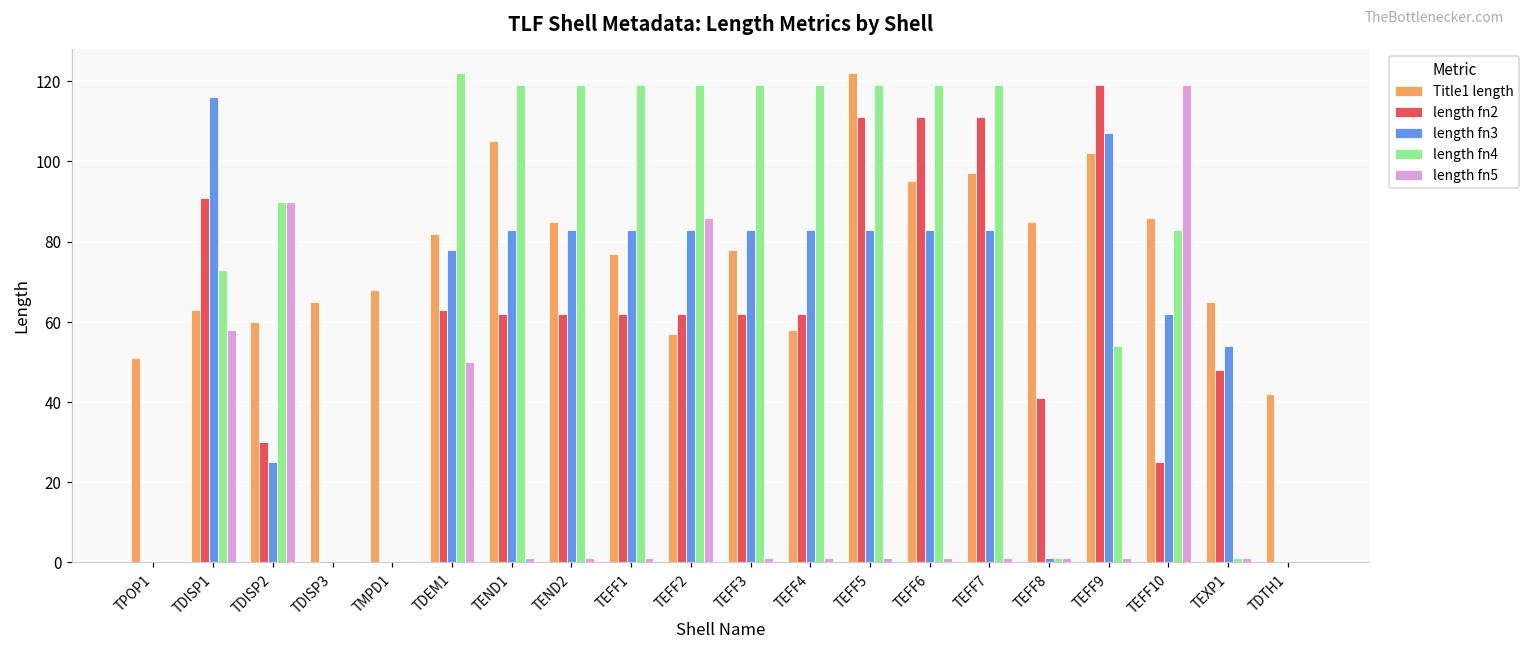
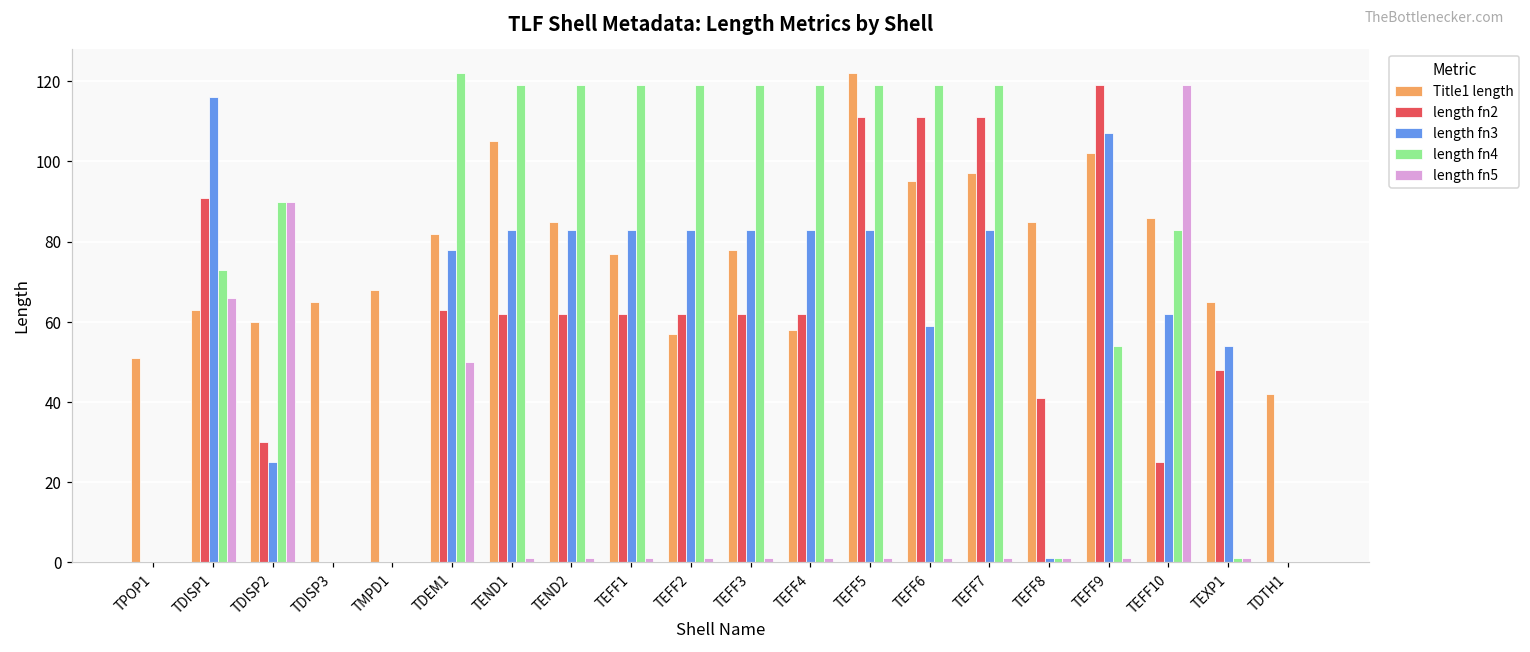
  {
    "Title1 length": {
      "TPOP1": 51,
      "TDISP1": 63,
      "TDISP2": 60,
      "TDISP3": 65,
      "TMPD1": 68,
      "TDEM1": 82,
      "TEND1": 105,
      "TEND2": 85,
      "TEFF1": 77,
      "TEFF2": 57,
      "TEFF3": 78,
      "TEFF4": 58,
      "TEFF5": 122,
      "TEFF6": 95,
      "TEFF7": 97,
      "TEFF8": 85,
      "TEFF9": 102,
      "TEFF10": 86,
      "TEXP1": 65,
      "TDTH1": 42
    },
    "length fn2": {
      "TPOP1": 0,
      "TDISP1": 91,
      "TDISP2": 30,
      "TDISP3": 0,
      "TMPD1": 0,
      "TDEM1": 63,
      "TEND1": 62,
      "TEND2": 62,
      "TEFF1": 62,
      "TEFF2": 62,
      "TEFF3": 62,
      "TEFF4": 62,
      "TEFF5": 111,
      "TEFF6": 111,
      "TEFF7": 111,
      "TEFF8": 41,
      "TEFF9": 119,
      "TEFF10": 25,
      "TEXP1": 48,
      "TDTH1": 0
    },
    "length fn3": {
      "TPOP1": 0,
      "TDISP1": 116,
      "TDISP2": 25,
      "TDISP3": 0,
      "TMPD1": 0,
      "TDEM1": 78,
      "TEND1": 83,
      "TEND2": 83,
      "TEFF1": 83,
      "TEFF2": 83,
      "TEFF3": 83,
      "TEFF4": 83,
      "TEFF5": 83,
-     "TEFF6": 83,
+     "TEFF6": 59,
      "TEFF7": 83,
      "TEFF8": 1,
      "TEFF9": 107,
      "TEFF10": 62,
      "TEXP1": 54,
      "TDTH1": 0
    },
    "length fn4": {
      "TPOP1": 0,
      "TDISP1": 73,
      "TDISP2": 90,
      "TDISP3": 0,
      "TMPD1": 0,
      "TDEM1": 122,
      "TEND1": 119,
      "TEND2": 119,
      "TEFF1": 119,
      "TEFF2": 119,
      "TEFF3": 119,
      "TEFF4": 119,
      "TEFF5": 119,
      "TEFF6": 119,
      "TEFF7": 119,
      "TEFF8": 1,
      "TEFF9": 54,
      "TEFF10": 83,
      "TEXP1": 1,
      "TDTH1": 0
    },
    "length fn5": {
      "TPOP1": 0,
-     "TDISP1": 58,
+     "TDISP1": 66,
      "TDISP2": 90,
      "TDISP3": 0,
      "TMPD1": 0,
      "TDEM1": 50,
      "TEND1": 1,
      "TEND2": 1,
      "TEFF1": 1,
-     "TEFF2": 86,
+     "TEFF2": 1,
      "TEFF3": 1,
      "TEFF4": 1,
      "TEFF5": 1,
      "TEFF6": 1,
      "TEFF7": 1,
      "TEFF8": 1,
      "TEFF9": 1,
      "TEFF10": 119,
      "TEXP1": 1,
      "TDTH1": 0
    }
  }
